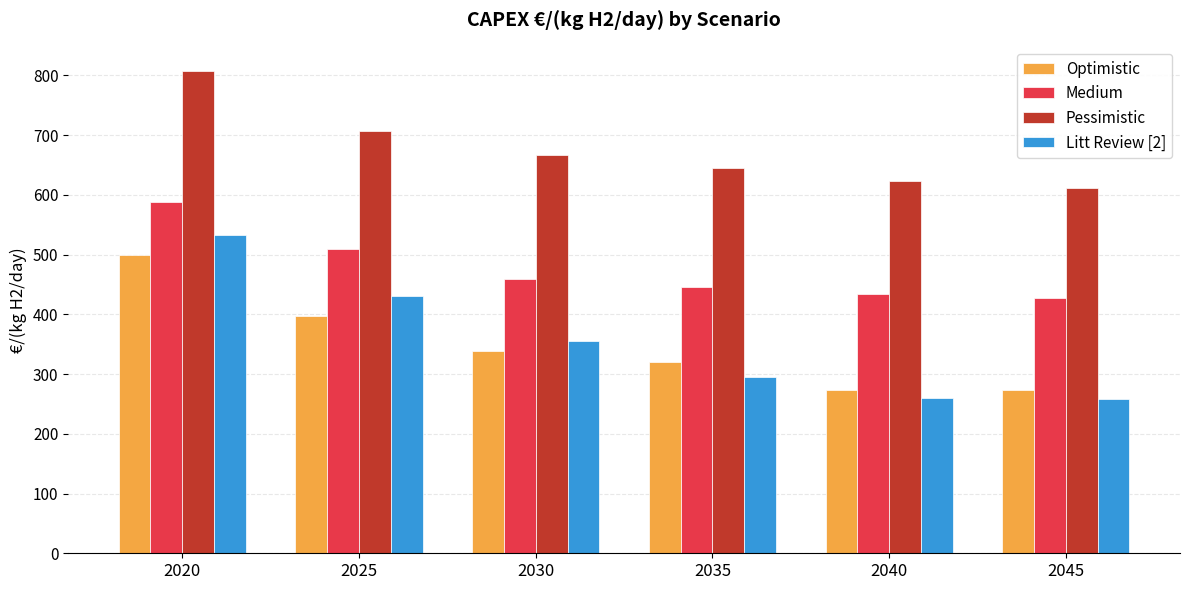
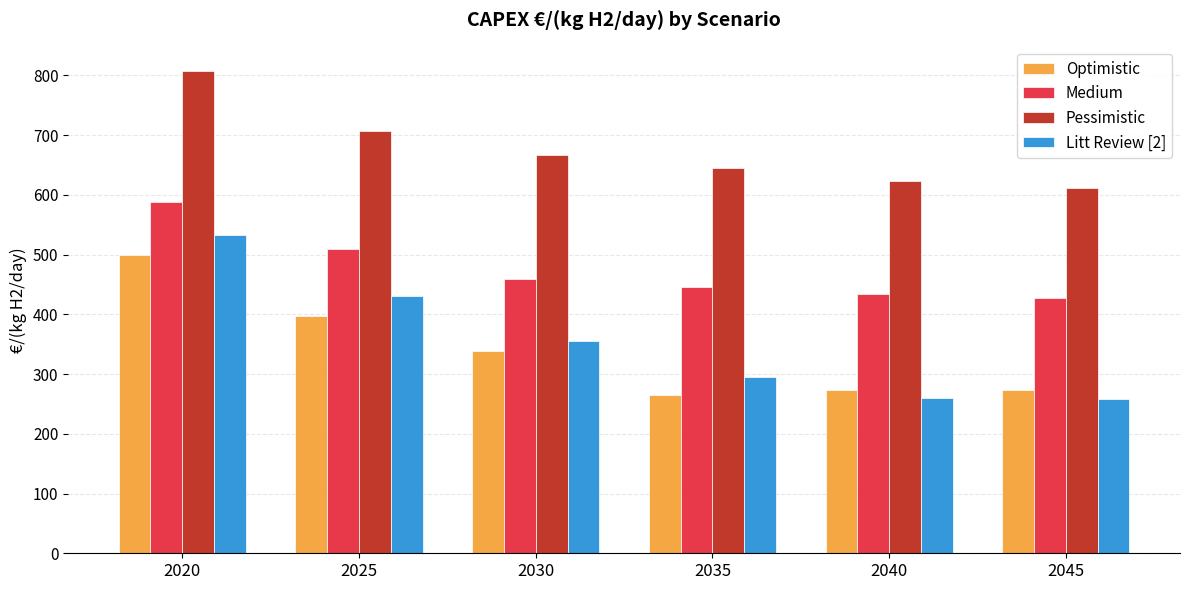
  {
    "Optimistic": {
      "2020": 500,
      "2025": 400,
      "2030": 340,
-     "2035": 320,
+     "2035": 270,
      "2040": 270,
      "2045": 270
    },
    "Litt Review [2]": {
      "2020": 530,
      "2025": 430,
      "2030": 360,
      "2035": 300,
      "2040": 260,
      "2045": 260
    }
  }
